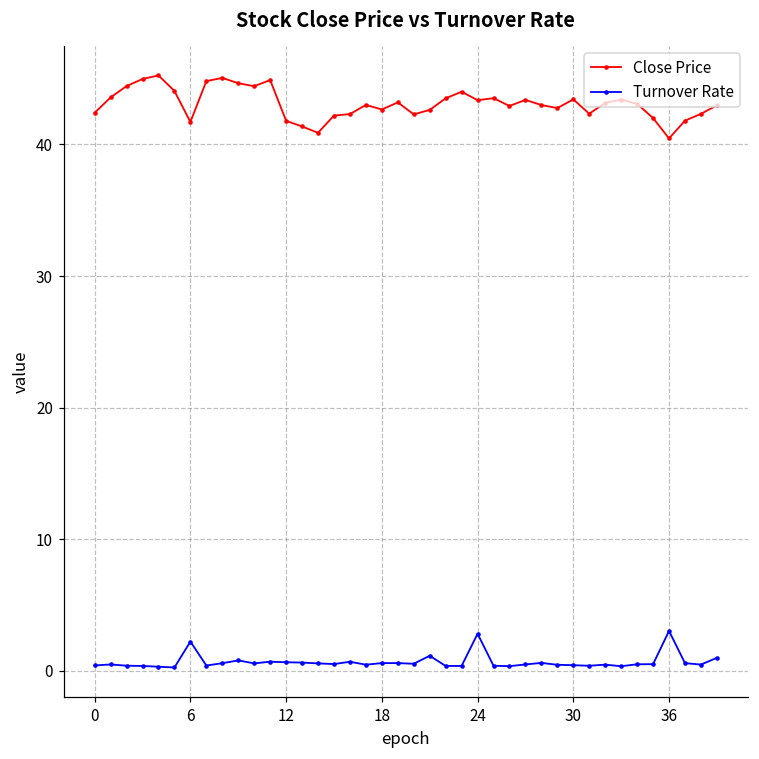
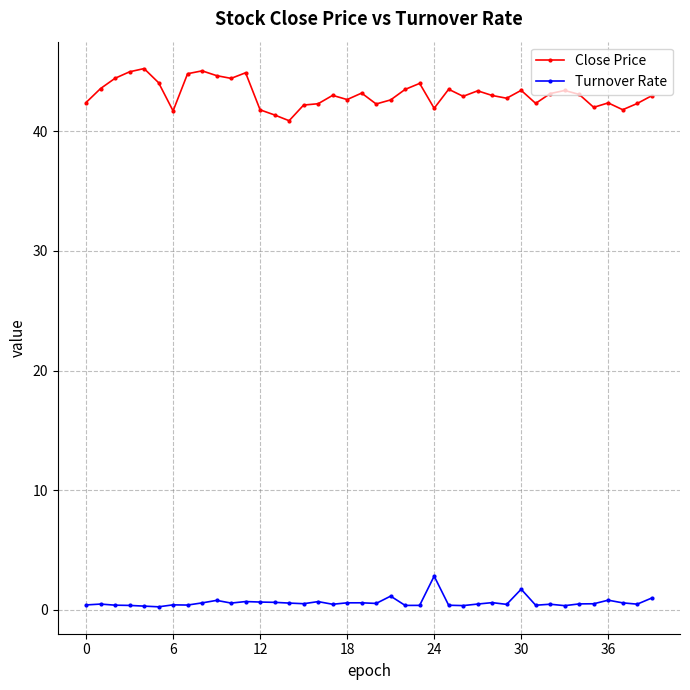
  {
    "Close Price": {
      "0": 42.4,
      "6": 41.7,
      "12": 41.8,
      "18": 42.7,
-     "24": 43.4,
+     "24": 41.9,
      "30": 43.4,
-     "36": 40.5
+     "36": 42.4
    },
    "Turnover Rate": {
      "0": 0.4,
-     "6": 2.2,
+     "6": 0.4,
      "12": 0.6,
      "18": 0.6,
      "24": 2.8,
-     "30": 0.4,
-     "36": 3.0
+     "30": 1.7,
+     "36": 0.8
    }
  }
